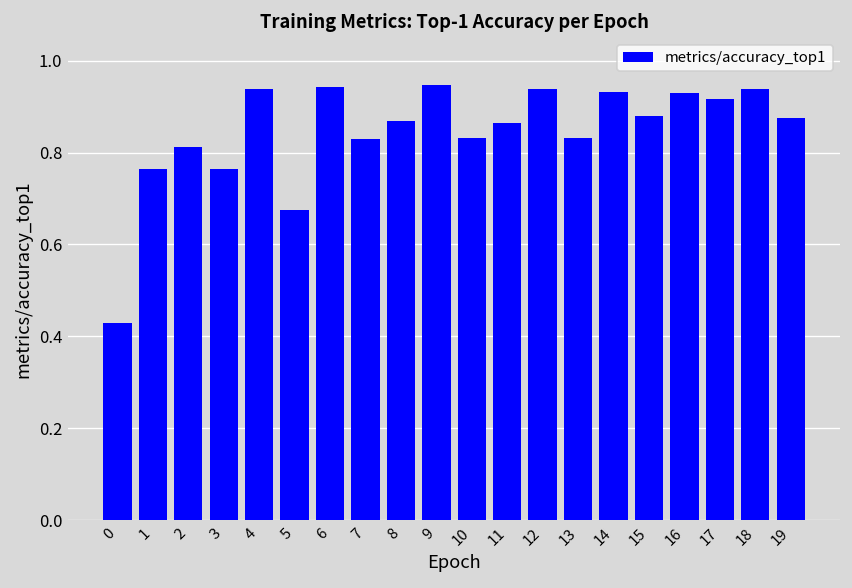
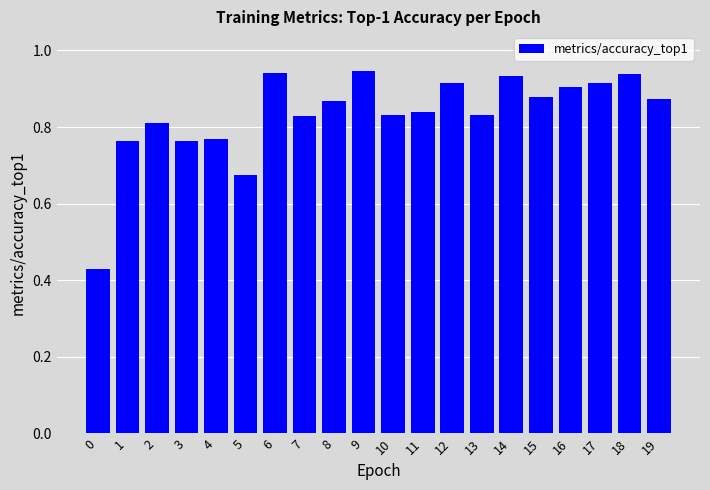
  {
    "0": 0.43,
    "1": 0.76,
    "2": 0.81,
    "3": 0.76,
-   "4": 0.94,
+   "4": 0.77,
    "5": 0.68,
    "6": 0.94,
    "7": 0.83,
    "8": 0.87,
    "9": 0.95,
    "10": 0.83,
-   "11": 0.86,
-   "12": 0.94,
+   "11": 0.84,
+   "12": 0.92,
    "13": 0.83,
    "14": 0.93,
    "15": 0.88,
-   "16": 0.93,
+   "16": 0.91,
    "17": 0.92,
    "18": 0.94,
    "19": 0.87
  }
